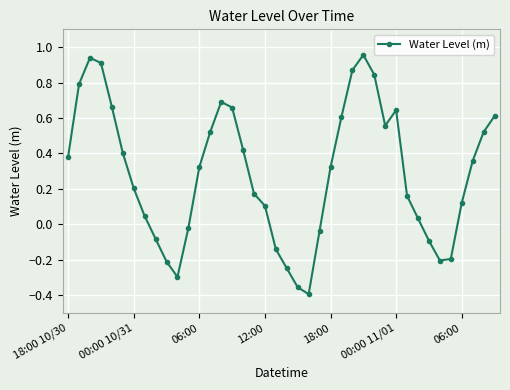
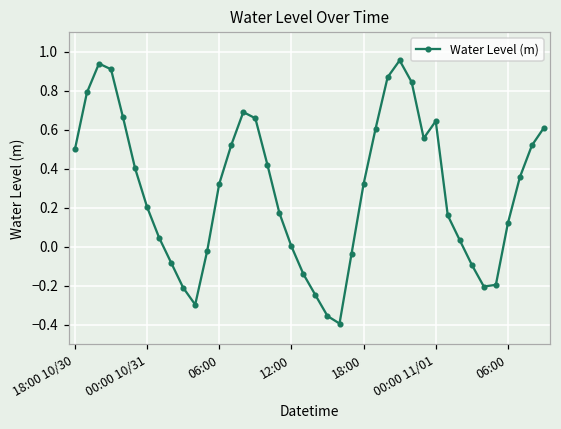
  {
-   "18:00 10/30": 0.38,
+   "18:00 10/30": 0.50,
    "00:00 10/31": 0.20,
-   "12:00": 0.10,
+   "12:00": 0.00,
    "18:00": 0.32,
    "00:00 11/01": 0.64
  }
